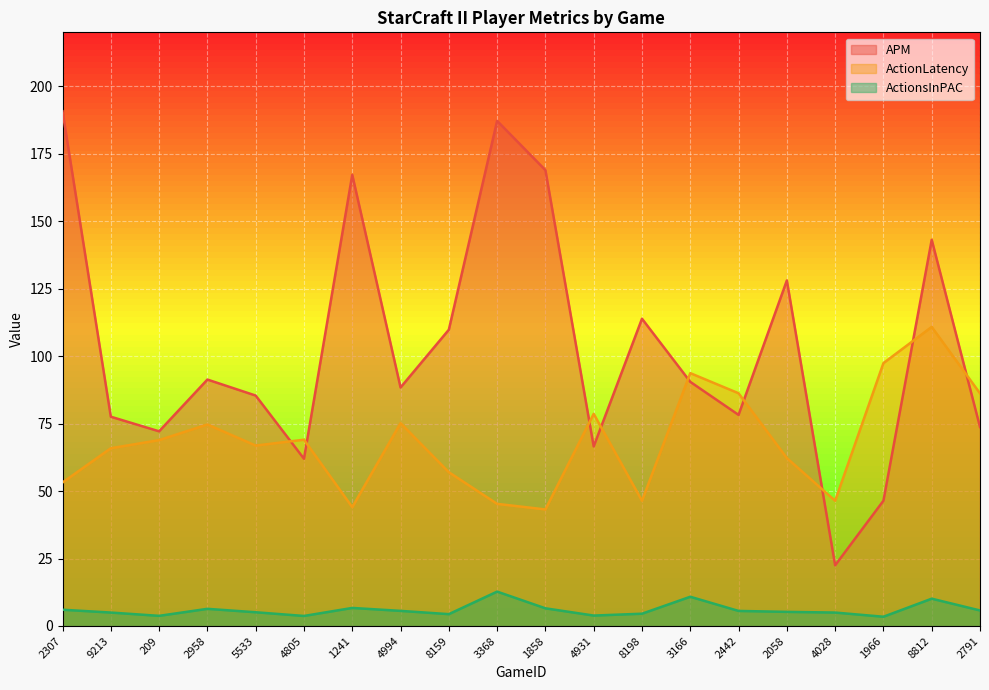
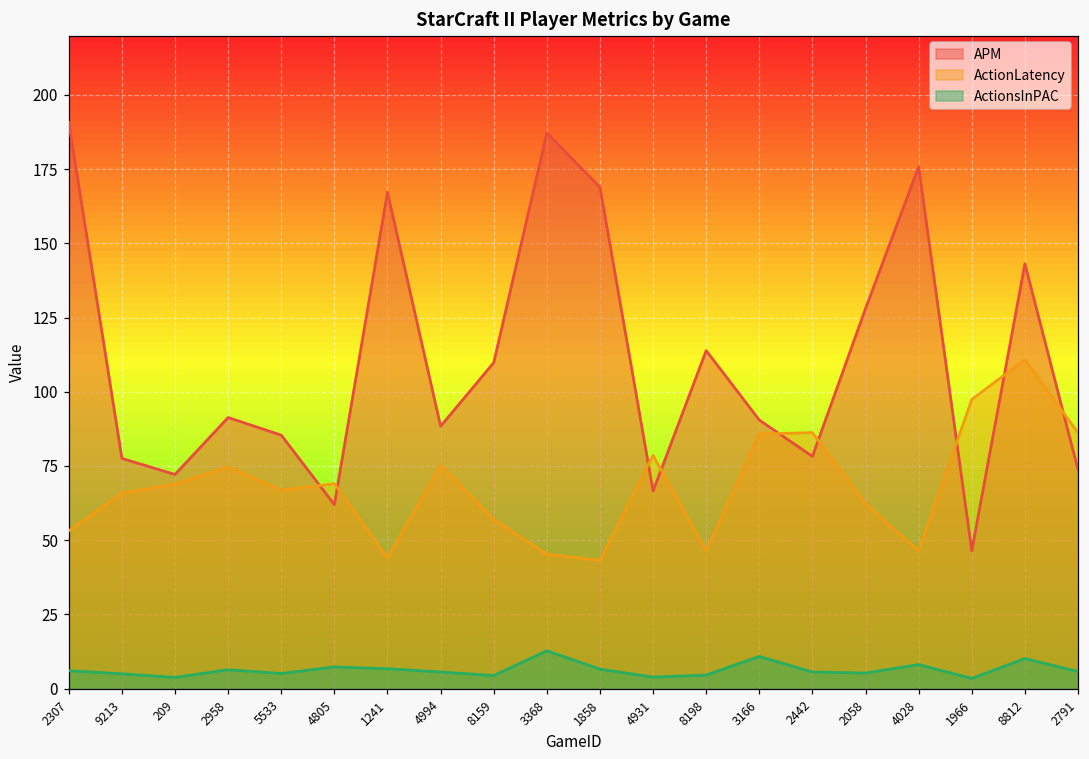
  {
    "APM": {
      "2307": 191,
      "9213": 78,
      "209": 72,
      "2958": 91,
      "5533": 85,
      "4805": 62,
      "1241": 167,
      "4994": 88,
      "8159": 110,
      "3368": 187,
      "1858": 169,
      "4931": 67,
      "8198": 114,
      "3166": 90,
      "2442": 78,
      "2058": 128,
-     "4028": 22,
+     "4028": 176,
      "1966": 46,
      "8812": 143,
      "2791": 74
    },
    "ActionLatency": {
      "2307": 53,
      "9213": 66,
      "209": 69,
      "2958": 75,
      "5533": 67,
      "4805": 69,
      "1241": 44,
      "4994": 75,
      "8159": 57,
      "3368": 45,
      "1858": 43,
      "4931": 79,
      "8198": 46,
-     "3166": 94,
+     "3166": 86,
      "2442": 86,
      "2058": 62,
      "4028": 46,
      "1966": 97,
      "8812": 111,
      "2791": 86
    },
    "ActionsInPAC": {
      "2307": 6,
      "9213": 5,
      "209": 4,
      "2958": 6,
      "5533": 5,
-     "4805": 4,
+     "4805": 7,
      "1241": 7,
      "4994": 6,
      "8159": 4,
      "3368": 13,
      "1858": 7,
      "4931": 4,
      "8198": 5,
      "3166": 11,
      "2442": 6,
      "2058": 5,
-     "4028": 5,
+     "4028": 8,
      "1966": 3,
      "8812": 10,
      "2791": 6
    }
  }
